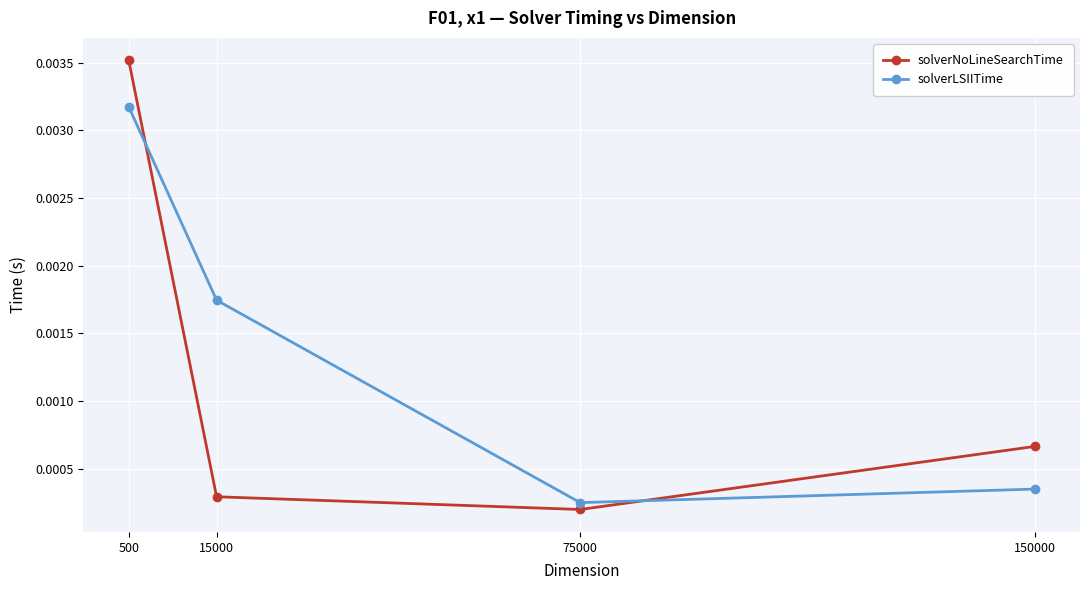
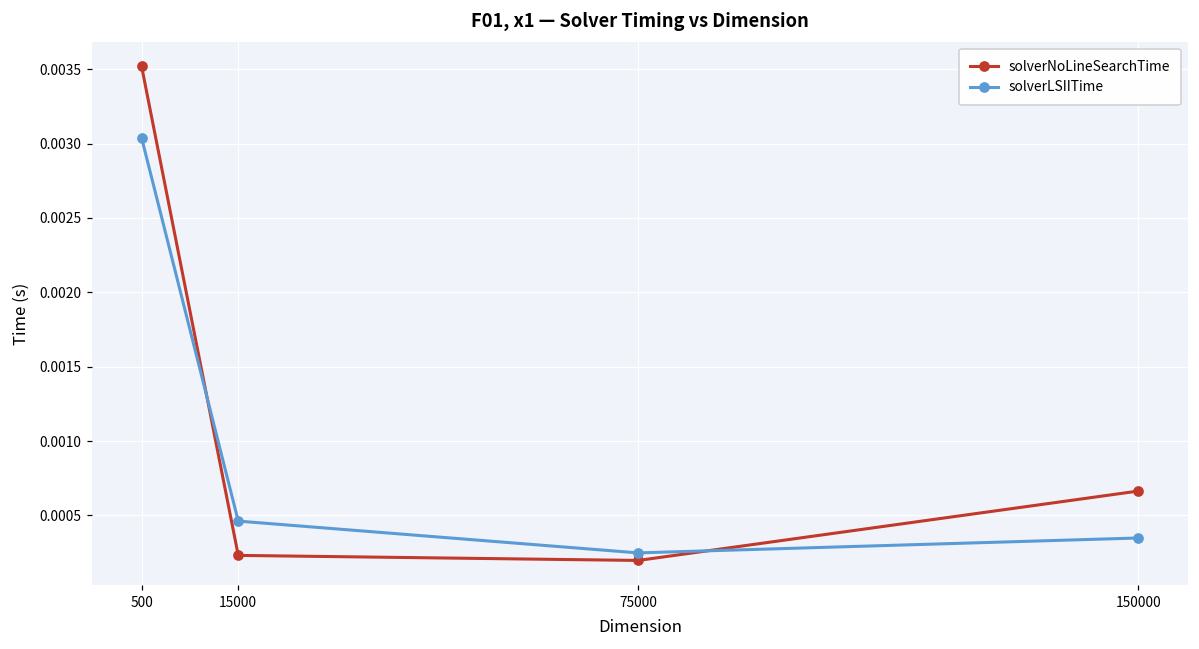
  {
    "solverNoLineSearchTime": {
      "500": 0.00352,
-     "15000": 0.00029,
+     "15000": 0.00023,
      "75000": 0.00020,
      "150000": 0.00066
    },
    "solverLSIITime": {
-     "500": 0.00317,
-     "15000": 0.00175,
+     "500": 0.00304,
+     "15000": 0.00046,
      "75000": 0.00025,
      "150000": 0.00035
    }
  }
